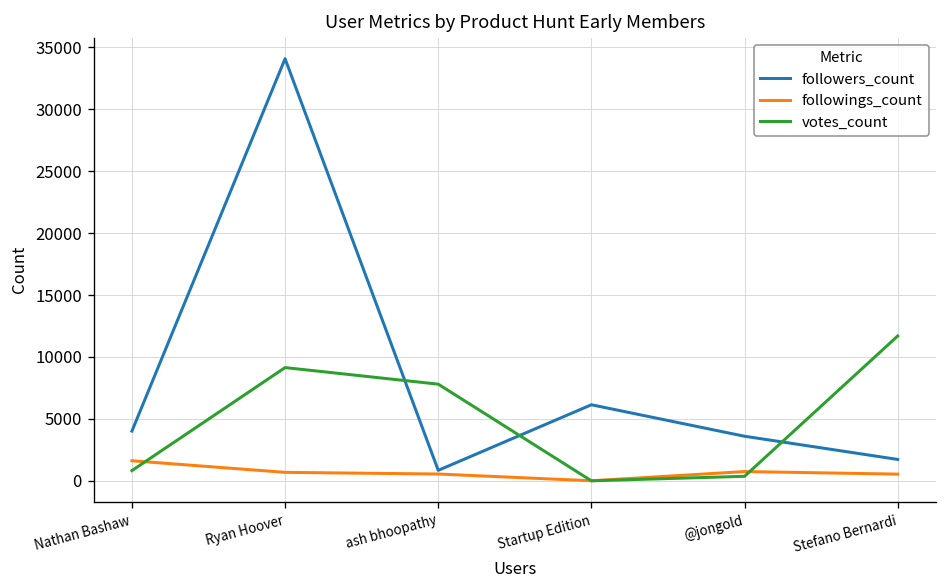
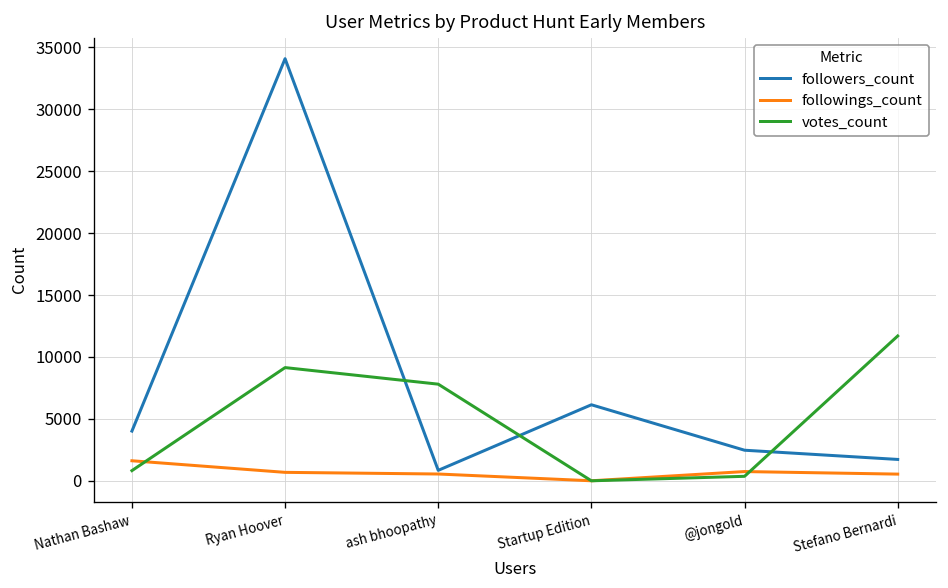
  {
    "followers_count": {
      "Nathan Bashaw": 4000,
      "Ryan Hoover": 34100,
      "ash bhoopathy": 800,
      "Startup Edition": 6100,
-     "@jongold": 3600,
+     "@jongold": 2500,
      "Stefano Bernardi": 1700
    },
    "followings_count": {
      "Nathan Bashaw": 1600,
      "Ryan Hoover": 700,
      "ash bhoopathy": 500,
      "@jongold": 700,
      "Stefano Bernardi": 500
    },
    "votes_count": {
      "Nathan Bashaw": 800,
      "Ryan Hoover": 9100,
      "ash bhoopathy": 7800,
      "@jongold": 400,
      "Stefano Bernardi": 11700
    }
  }
